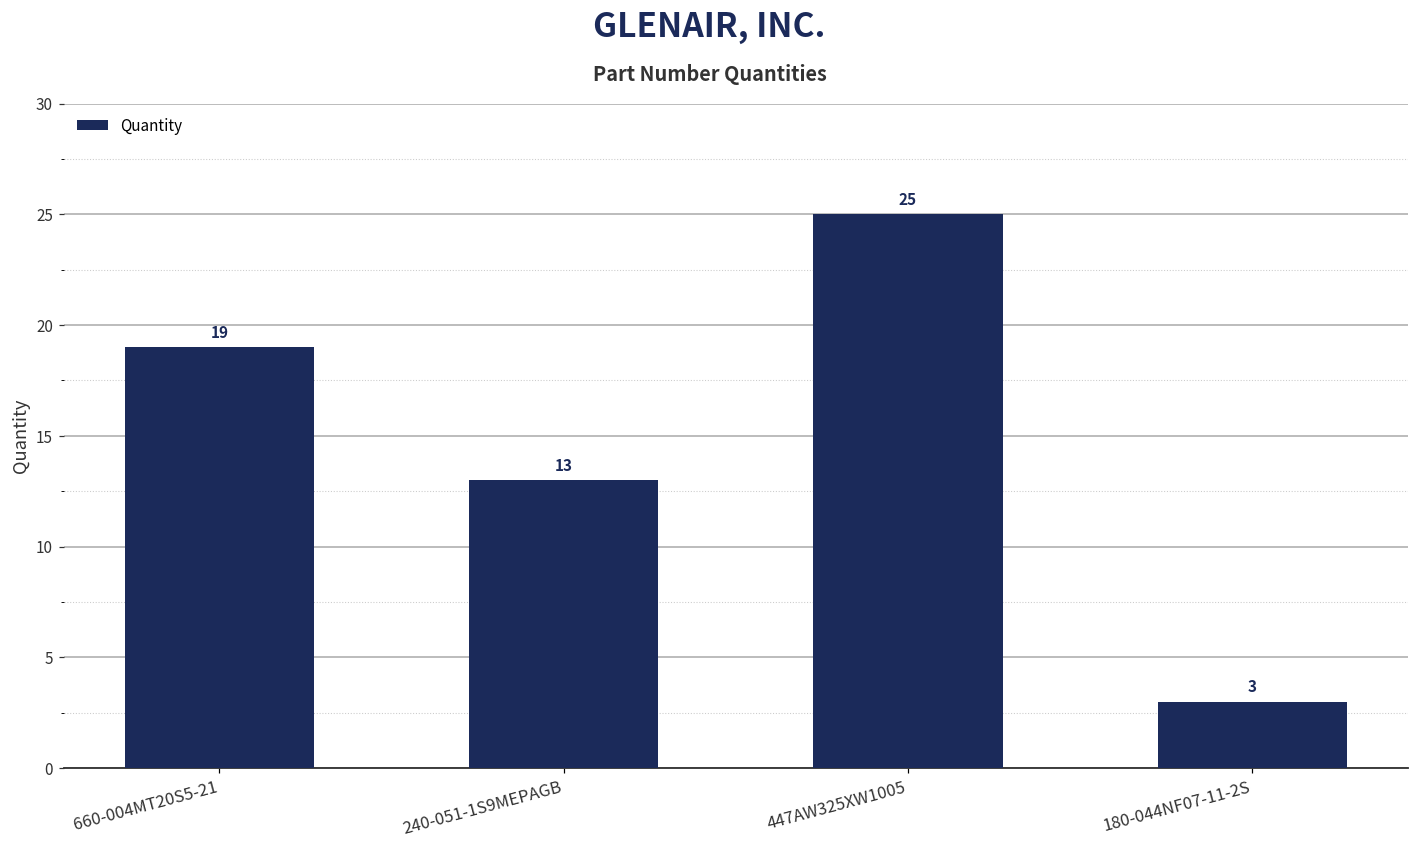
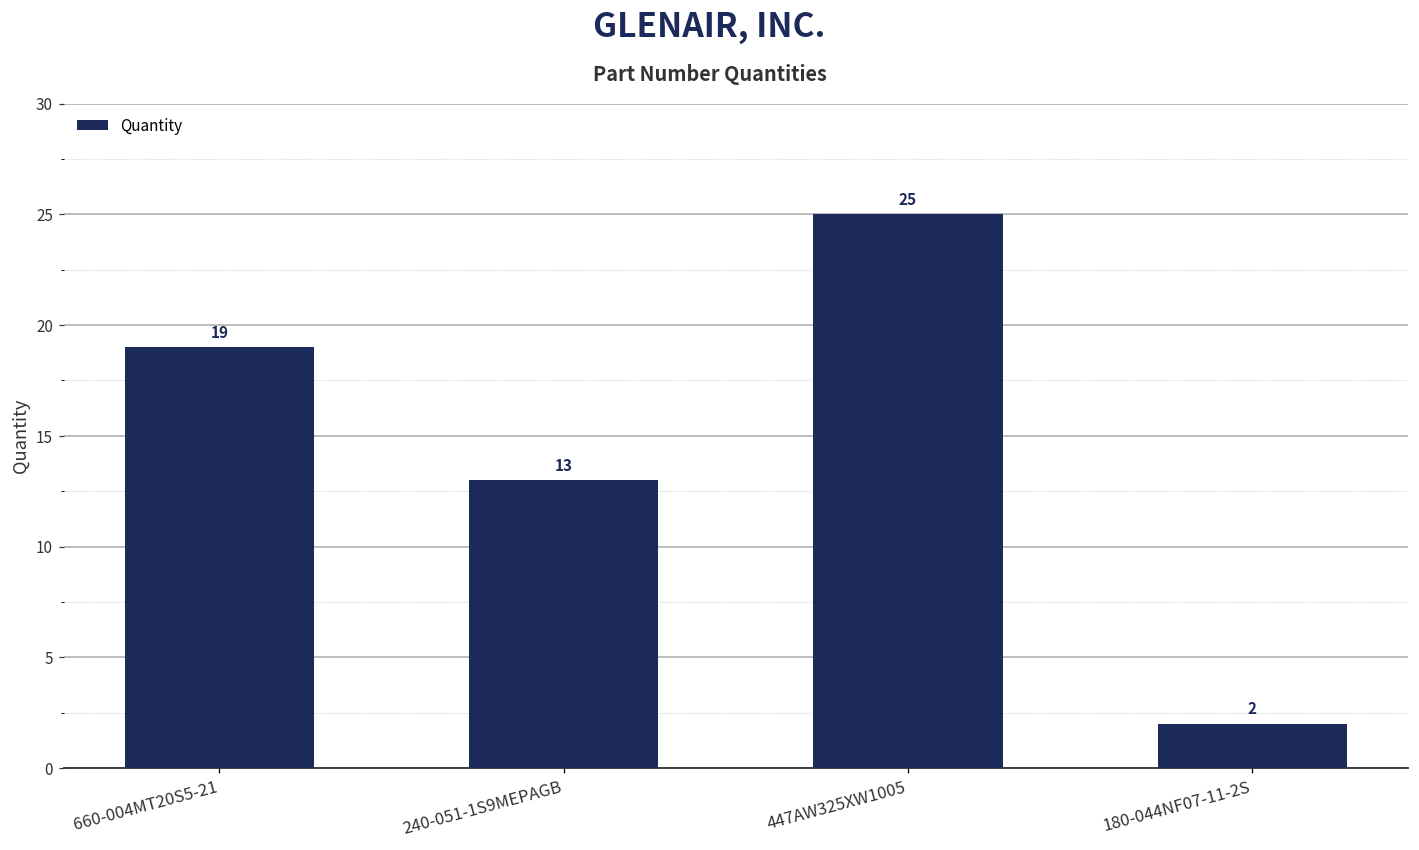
  {
    "660-004MT20S5-21": 19,
    "240-051-1S9MEPAGB": 13,
    "447AW325XW1005": 25,
-   "180-044NF07-11-2S": 3
+   "180-044NF07-11-2S": 2
  }
